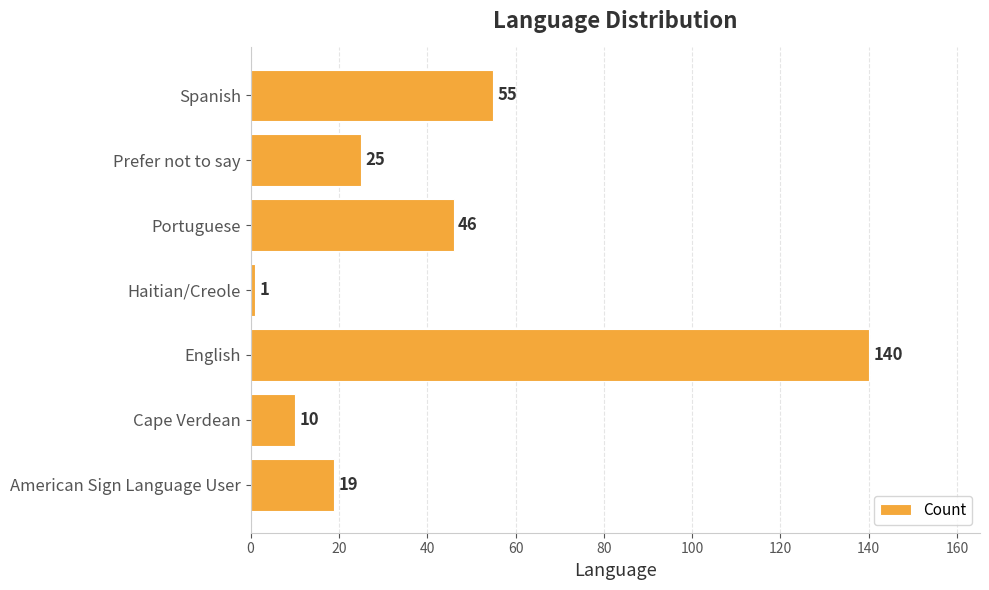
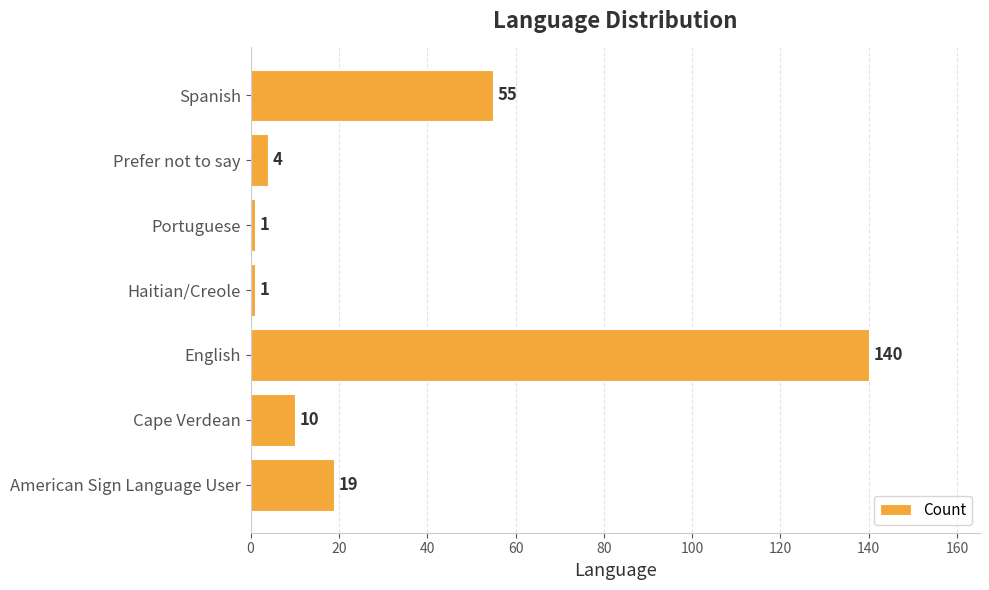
  {
    "Spanish": 55,
-   "Prefer not to say": 25,
-   "Portuguese": 46,
+   "Prefer not to say": 4,
+   "Portuguese": 1,
    "Haitian/Creole": 1,
    "English": 140,
    "Cape Verdean": 10,
    "American Sign Language User": 19
  }
